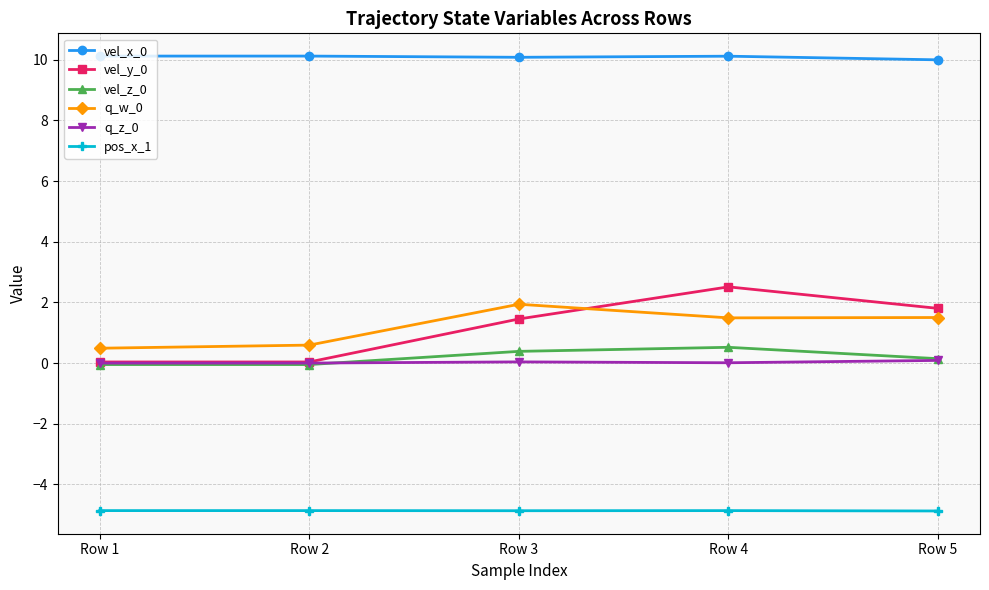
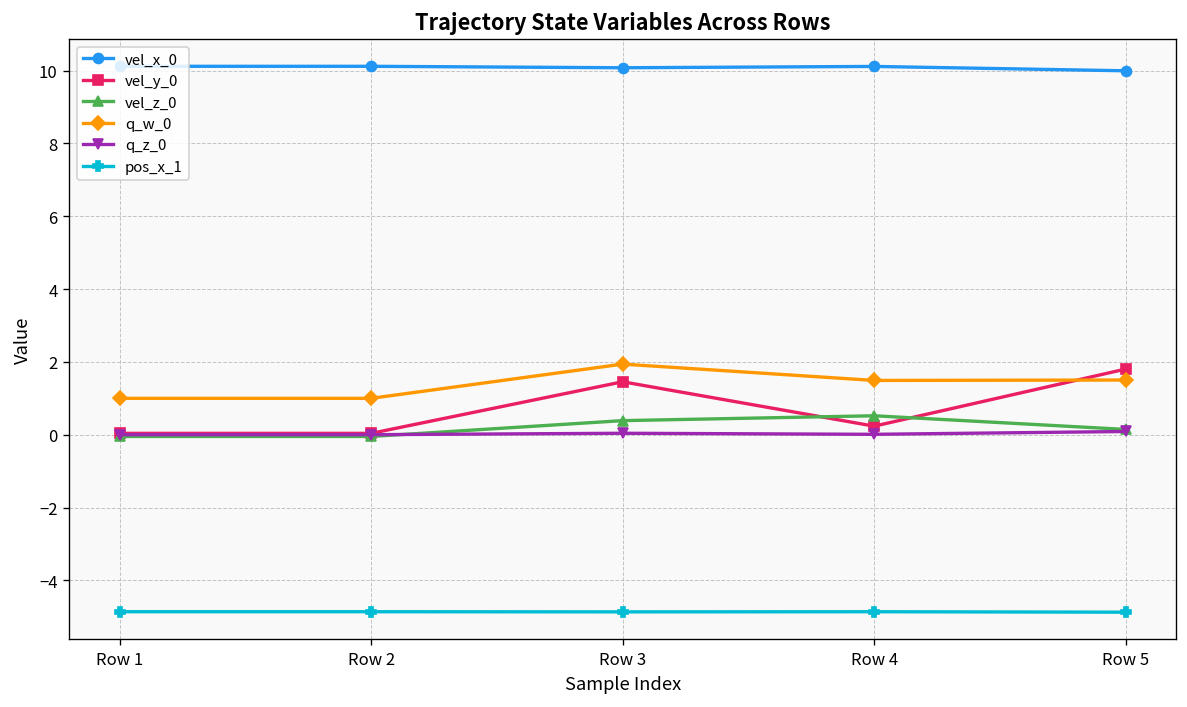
  {
    "vel_y_0": {
      "Row 3": 1.5,
-     "Row 4": 2.5,
+     "Row 4": 0.2,
      "Row 5": 1.8
    },
    "vel_z_0": {
      "Row 3": 0.4,
      "Row 4": 0.5
    },
    "q_w_0": {
-     "Row 1": 0.5,
-     "Row 2": 0.6,
+     "Row 1": 1.0,
+     "Row 2": 1.0,
      "Row 3": 1.9,
      "Row 4": 1.5,
      "Row 5": 1.5
    },
    "q_z_0": {
      "Row 3": 0.0,
      "Row 4": 0.0
    }
  }
